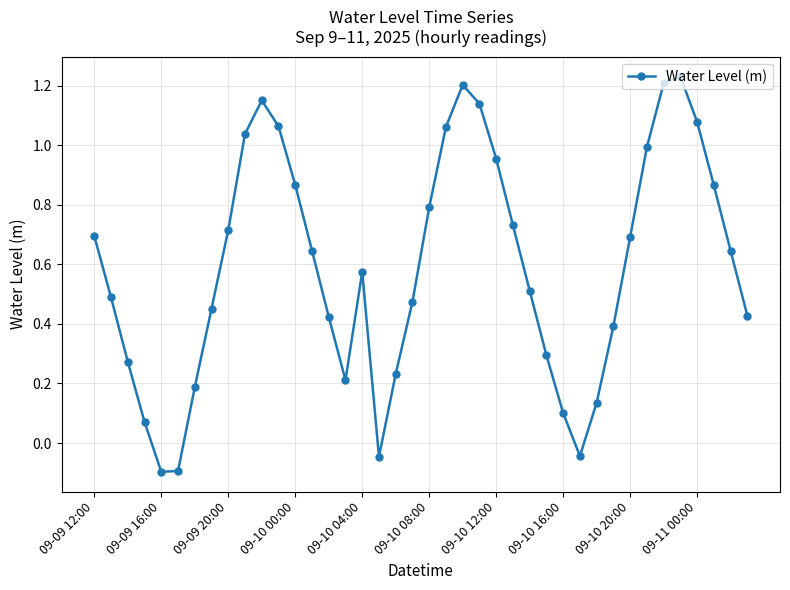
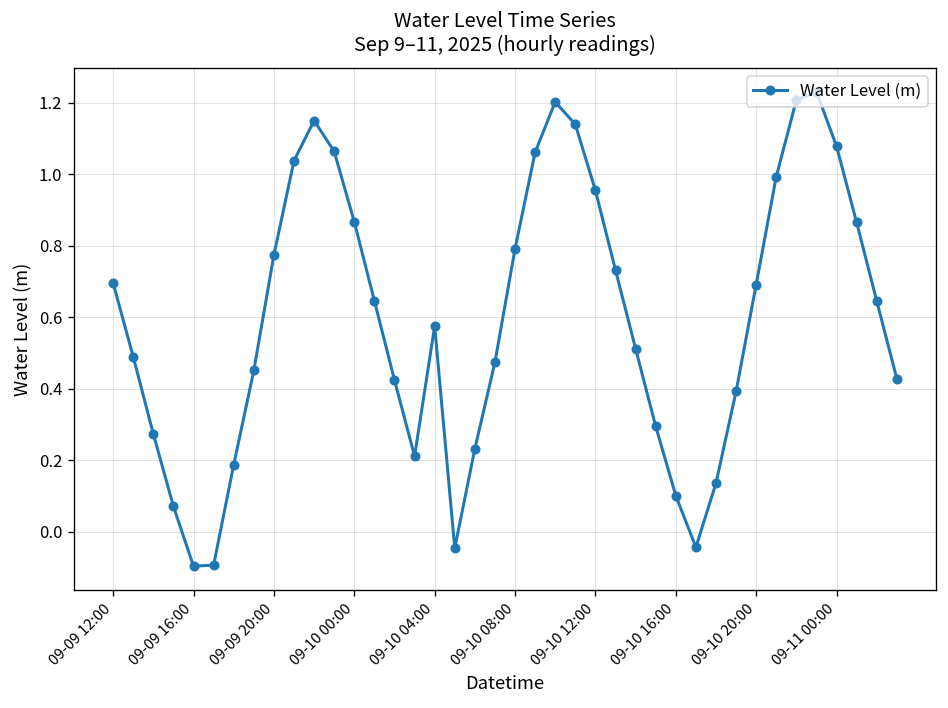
  {
    "09-09 12:00": 0.70,
    "09-09 16:00": -0.10,
-   "09-09 20:00": 0.72,
+   "09-09 20:00": 0.77,
    "09-10 00:00": 0.87,
    "09-10 04:00": 0.58,
    "09-10 08:00": 0.79,
    "09-10 12:00": 0.96,
    "09-10 16:00": 0.10,
    "09-10 20:00": 0.69,
    "09-11 00:00": 1.08
  }
